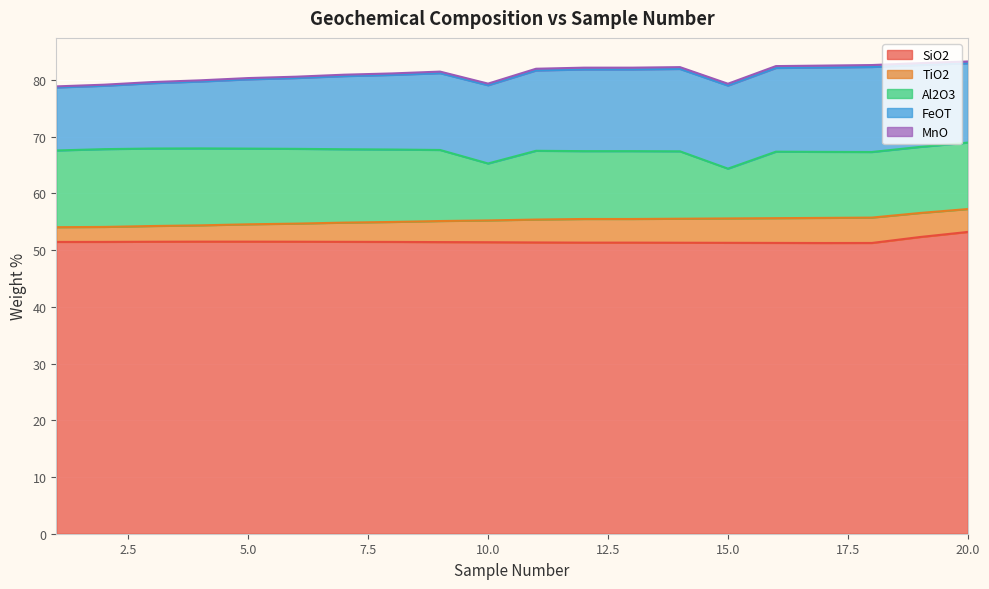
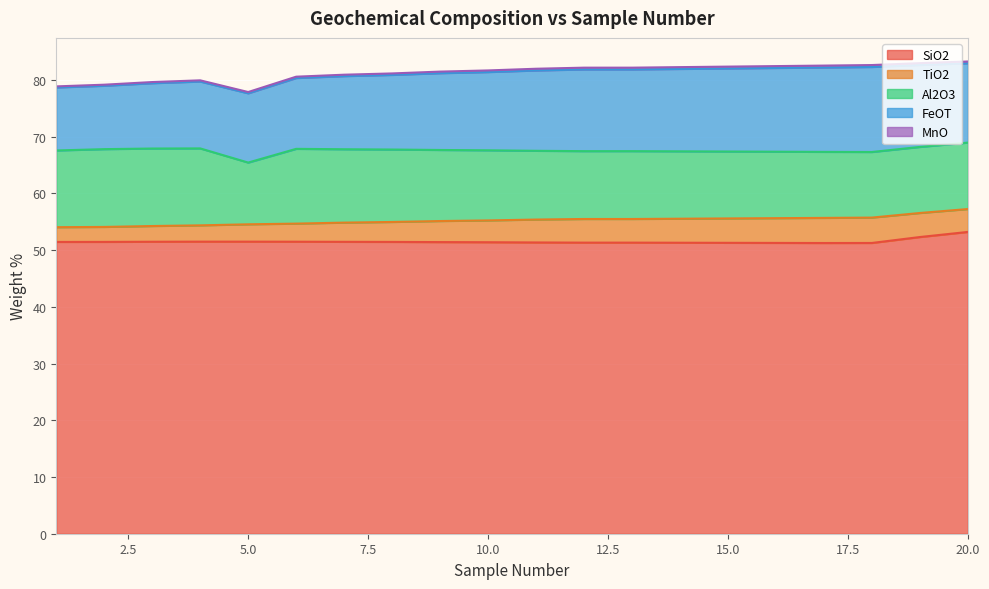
  {
    "Al2O3": {
-     "5.0": 13,
-     "10.0": 10,
-     "15.0": 9,
+     "5.0": 11,
+     "10.0": 12,
+     "15.0": 12,
      "20.0": 12
    }
  }
